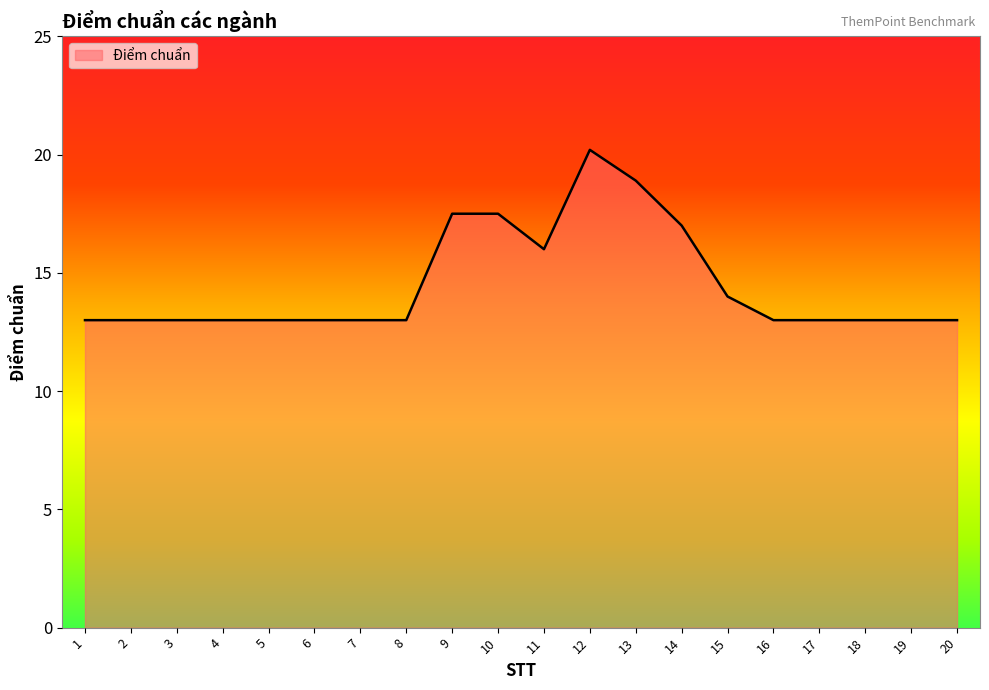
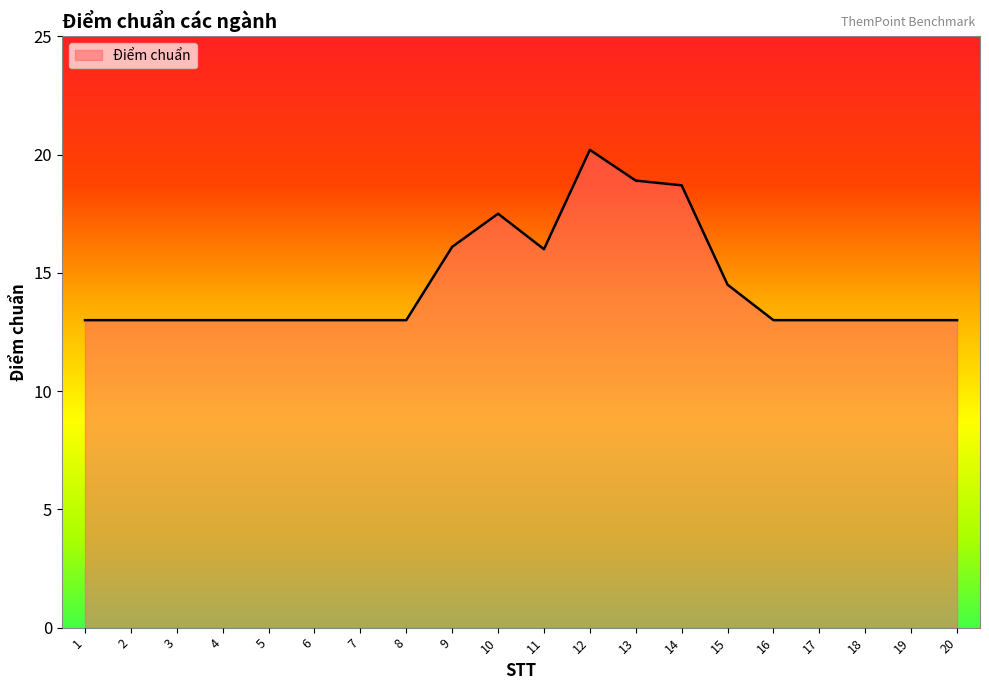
  {
    "1": 13.0,
    "2": 13.0,
    "3": 13.0,
    "4": 13.0,
    "5": 13.0,
    "6": 13.0,
    "7": 13.0,
    "8": 13.0,
-   "9": 17.5,
+   "9": 16.1,
    "10": 17.5,
    "11": 16.0,
    "12": 20.2,
    "13": 18.9,
-   "14": 17.0,
-   "15": 14.0,
+   "14": 18.7,
+   "15": 14.5,
    "16": 13.0,
    "17": 13.0,
    "18": 13.0,
    "19": 13.0,
    "20": 13.0
  }
